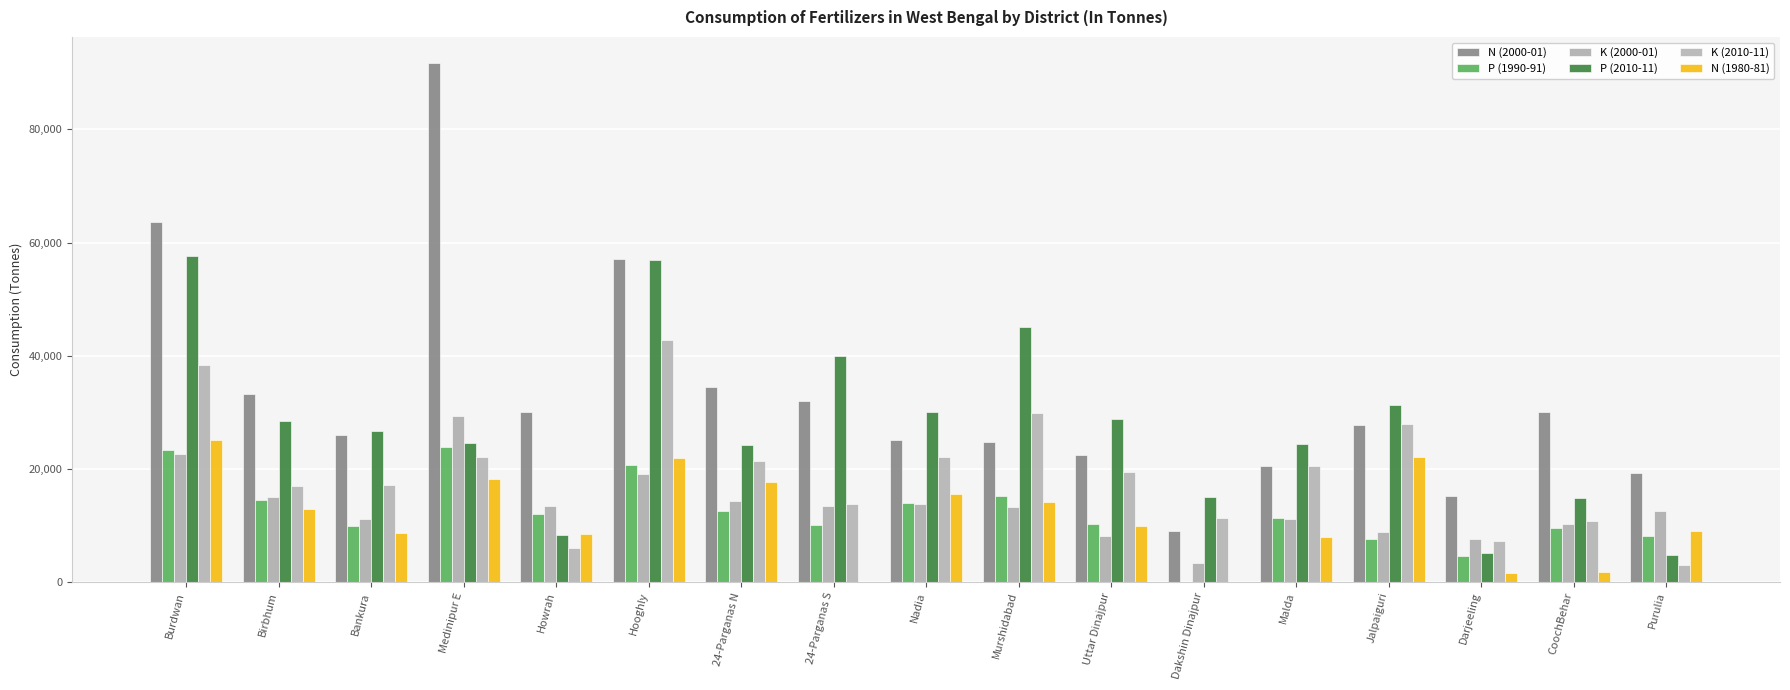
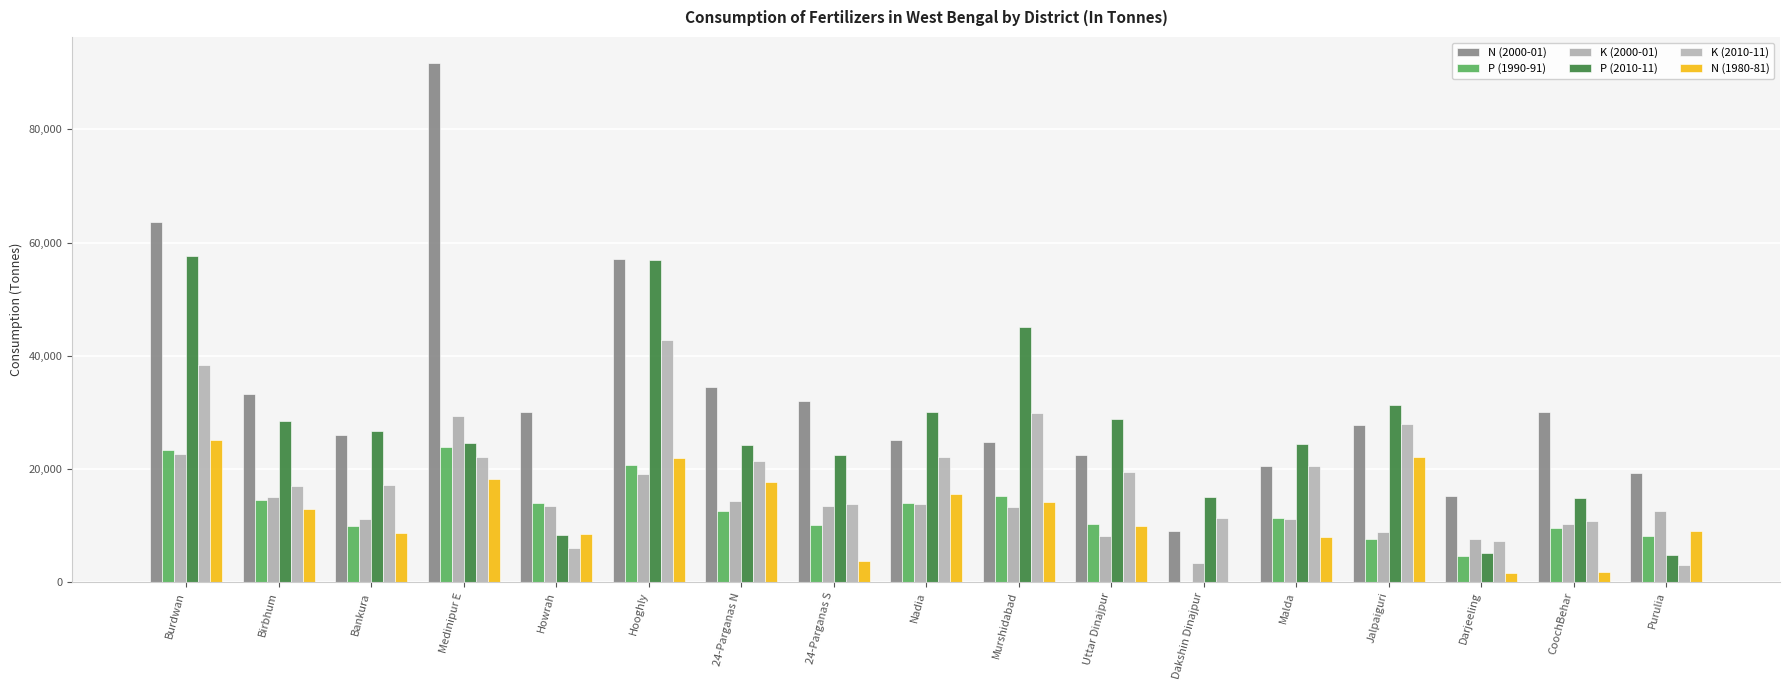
  {
    "N (2000-01)": {
      "Burdwan": "64,000",
      "Birbhum": "33,000",
      "Bankura": "26,000",
      "Medinipur E": "92,000",
      "Howrah": "30,000",
      "Hooghly": "57,000",
      "24-Parganas N": "34,000",
      "24-Parganas S": "32,000",
      "Nadia": "25,000",
      "Murshidabad": "25,000",
      "Uttar Dinajpur": "22,000",
      "Dakshin Dinajpur": "9,000",
      "Malda": "21,000",
      "Jalpaiguri": "28,000",
      "Darjeeling": "15,000",
      "CoochBehar": "30,000",
      "Purulia": "19,000"
    },
    "P (1990-91)": {
      "Burdwan": "23,000",
      "Birbhum": "14,000",
      "Bankura": "10,000",
      "Medinipur E": "24,000",
-     "Howrah": "12,000",
+     "Howrah": "14,000",
      "Hooghly": "21,000",
      "24-Parganas N": "12,000",
      "24-Parganas S": "10,000",
      "Nadia": "14,000",
      "Murshidabad": "15,000",
      "Uttar Dinajpur": "10,000",
      "Dakshin Dinajpur": "0",
      "Malda": "11,000",
      "Jalpaiguri": "8,000",
      "Darjeeling": "5,000",
      "CoochBehar": "10,000",
      "Purulia": "8,000"
    },
    "P (2010-11)": {
      "Burdwan": "58,000",
      "Birbhum": "28,000",
      "Bankura": "27,000",
      "Medinipur E": "25,000",
      "Howrah": "8,000",
      "Hooghly": "57,000",
      "24-Parganas N": "24,000",
-     "24-Parganas S": "40,000",
+     "24-Parganas S": "22,000",
      "Nadia": "30,000",
      "Murshidabad": "45,000",
      "Uttar Dinajpur": "29,000",
      "Dakshin Dinajpur": "15,000",
      "Malda": "24,000",
      "Jalpaiguri": "31,000",
      "Darjeeling": "5,000",
      "CoochBehar": "15,000",
      "Purulia": "5,000"
    },
    "N (1980-81)": {
      "Burdwan": "25,000",
      "Birbhum": "13,000",
      "Bankura": "9,000",
      "Medinipur E": "18,000",
      "Howrah": "8,000",
      "Hooghly": "22,000",
      "24-Parganas N": "18,000",
-     "24-Parganas S": "0",
+     "24-Parganas S": "4,000",
      "Nadia": "15,000",
      "Murshidabad": "14,000",
      "Uttar Dinajpur": "10,000",
      "Dakshin Dinajpur": "0",
      "Malda": "8,000",
      "Jalpaiguri": "22,000",
      "Darjeeling": "2,000",
      "CoochBehar": "2,000",
      "Purulia": "9,000"
    }
  }
